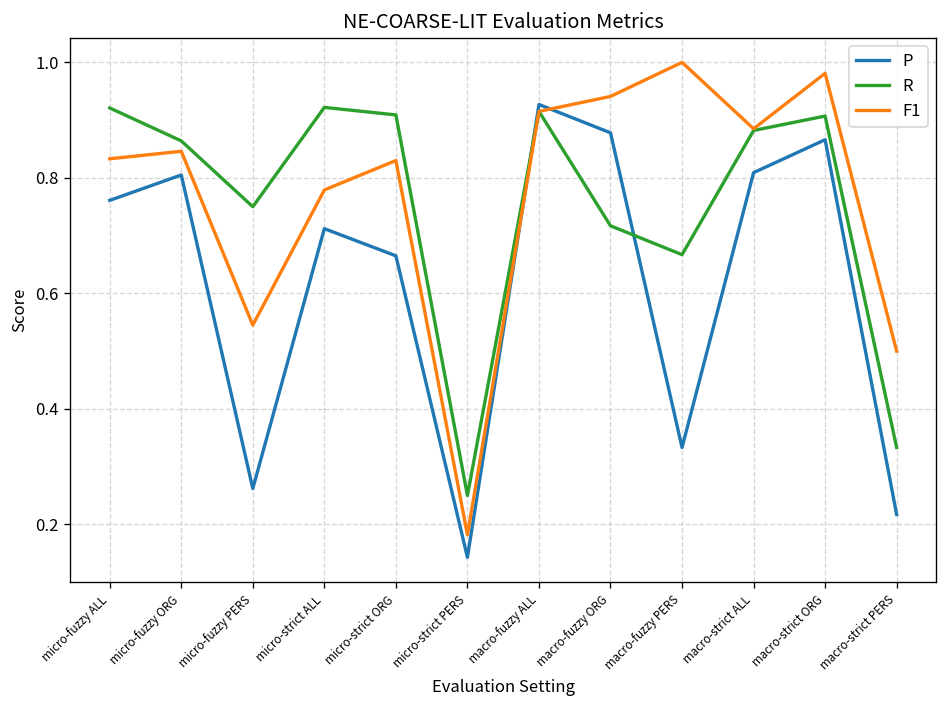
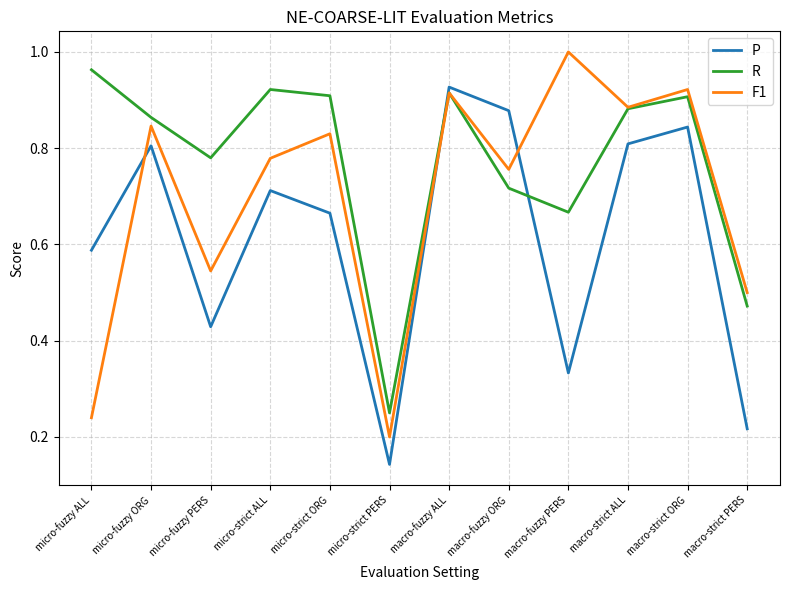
  {
    "P": {
-     "micro-fuzzy ALL": 0.76,
+     "micro-fuzzy ALL": 0.59,
      "micro-fuzzy ORG": 0.81,
-     "micro-fuzzy PERS": 0.26,
+     "micro-fuzzy PERS": 0.43,
      "micro-strict ALL": 0.71,
      "micro-strict ORG": 0.67,
      "micro-strict PERS": 0.14,
      "macro-fuzzy ALL": 0.93,
      "macro-fuzzy ORG": 0.88,
      "macro-fuzzy PERS": 0.33,
      "macro-strict ALL": 0.81,
-     "macro-strict ORG": 0.87,
+     "macro-strict ORG": 0.84,
      "macro-strict PERS": 0.22
    },
    "R": {
-     "micro-fuzzy ALL": 0.92,
+     "micro-fuzzy ALL": 0.96,
      "micro-fuzzy ORG": 0.86,
-     "micro-fuzzy PERS": 0.75,
+     "micro-fuzzy PERS": 0.78,
      "micro-strict ALL": 0.92,
      "micro-strict ORG": 0.91,
      "micro-strict PERS": 0.25,
      "macro-fuzzy ORG": 0.72,
      "macro-fuzzy PERS": 0.67,
      "macro-strict ORG": 0.91,
-     "macro-strict PERS": 0.33
+     "macro-strict PERS": 0.47
    },
    "F1": {
-     "micro-fuzzy ALL": 0.83,
+     "micro-fuzzy ALL": 0.24,
      "micro-fuzzy ORG": 0.85,
      "micro-fuzzy PERS": 0.55,
      "micro-strict ALL": 0.78,
      "micro-strict ORG": 0.83,
-     "micro-strict PERS": 0.18,
-     "macro-fuzzy ORG": 0.94,
+     "micro-strict PERS": 0.20,
+     "macro-fuzzy ORG": 0.76,
      "macro-fuzzy PERS": 1.00,
-     "macro-strict ORG": 0.98,
+     "macro-strict ORG": 0.92,
      "macro-strict PERS": 0.50
    }
  }
